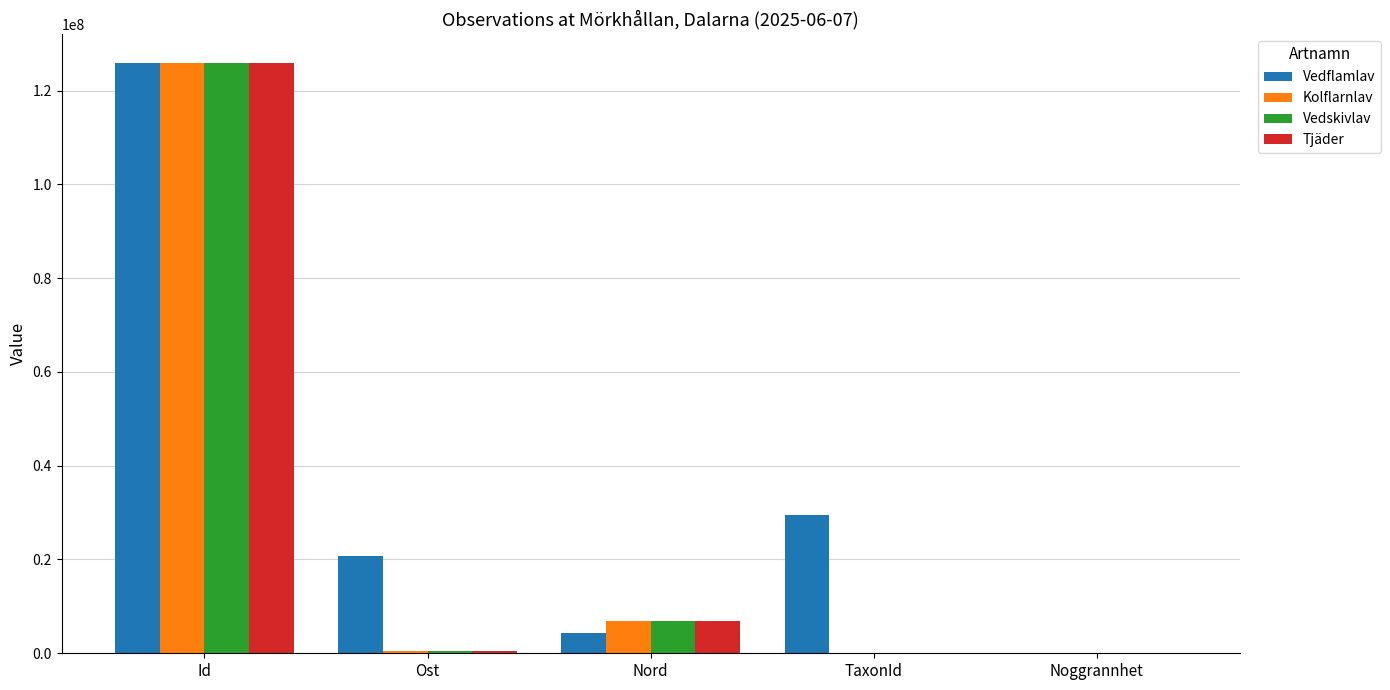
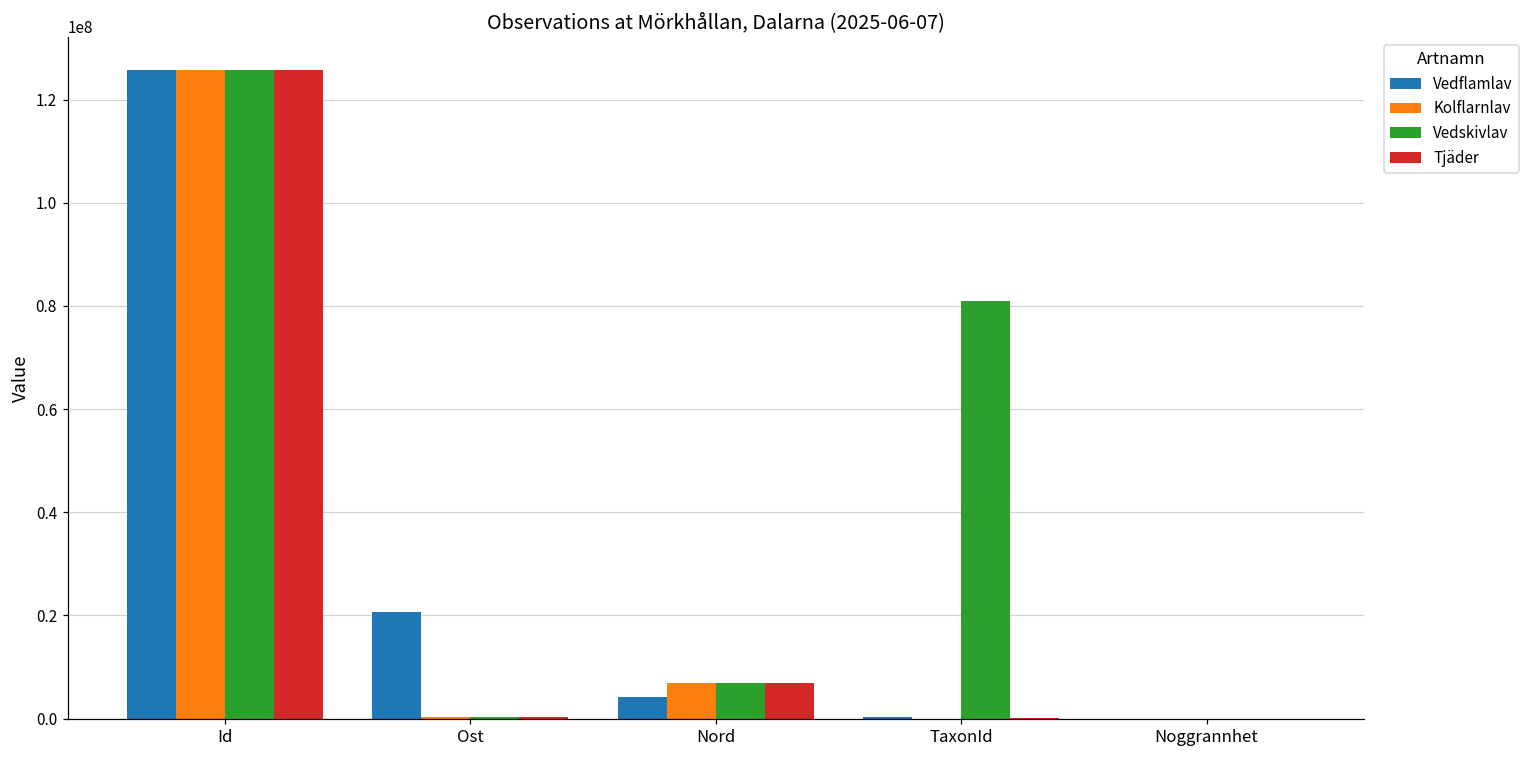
  {
    "Vedflamlav": {
      "Id": 126000000,
      "Ost": 21000000,
      "Nord": 4000000,
-     "TaxonId": 29000000
+     "TaxonId": 0
    },
    "Kolflarnlav": {
      "Id": 126000000,
      "Nord": 7000000
    },
    "Vedskivlav": {
      "Id": 126000000,
      "Nord": 7000000,
-     "TaxonId": 0
+     "TaxonId": 81000000
    },
    "Tjäder": {
      "Id": 126000000,
      "Nord": 7000000
    }
  }
